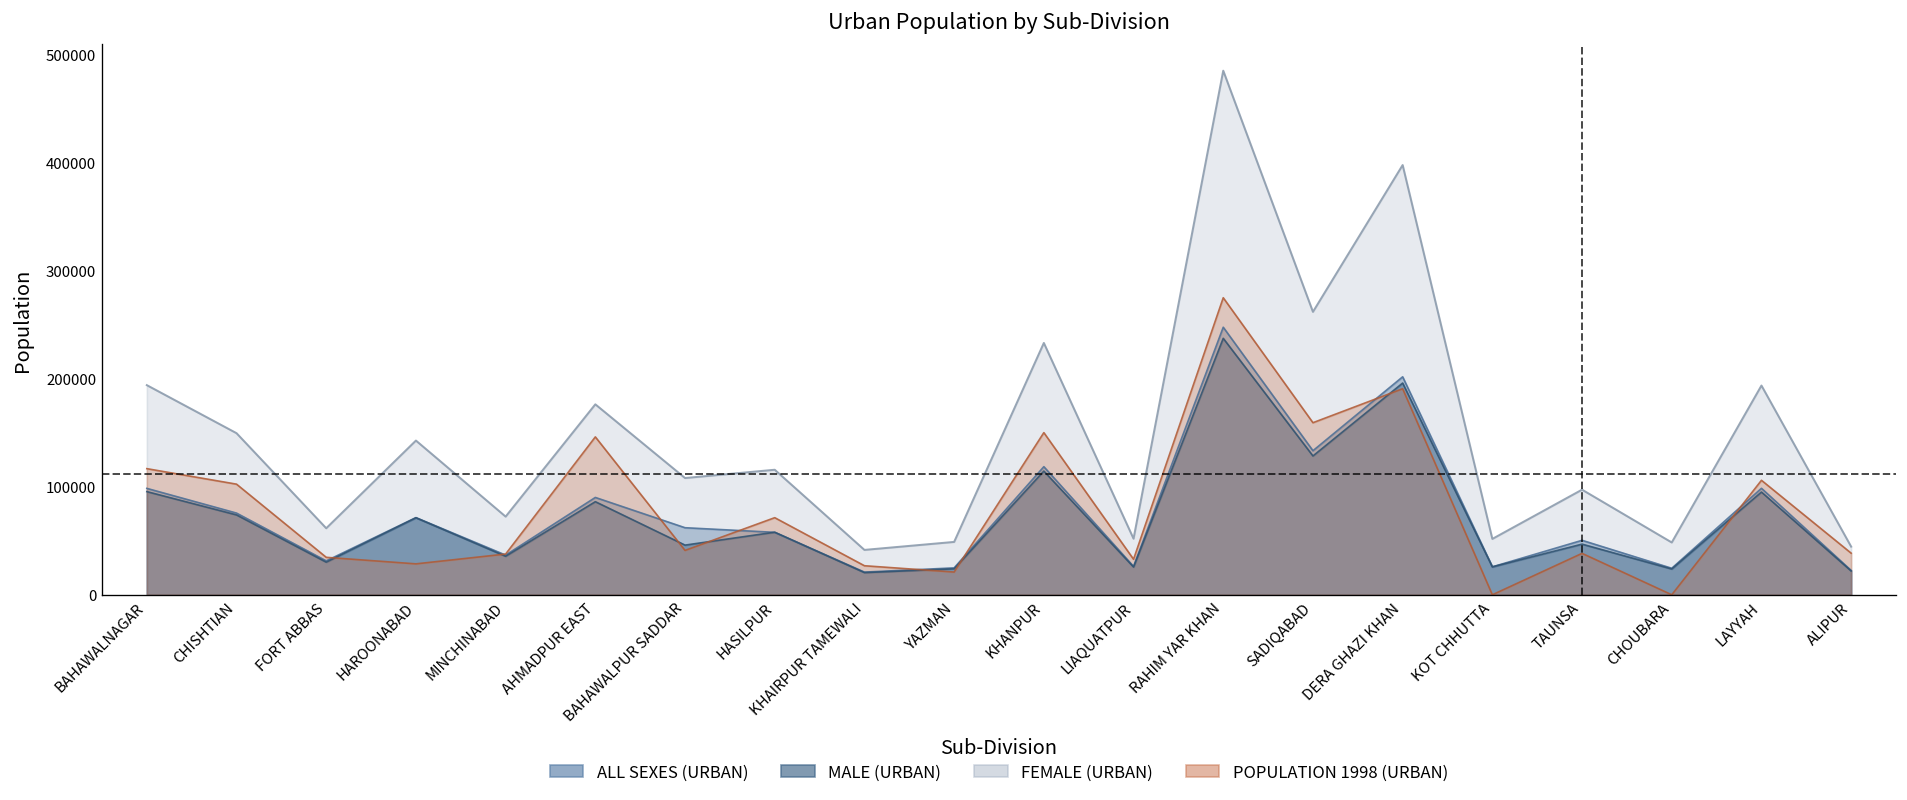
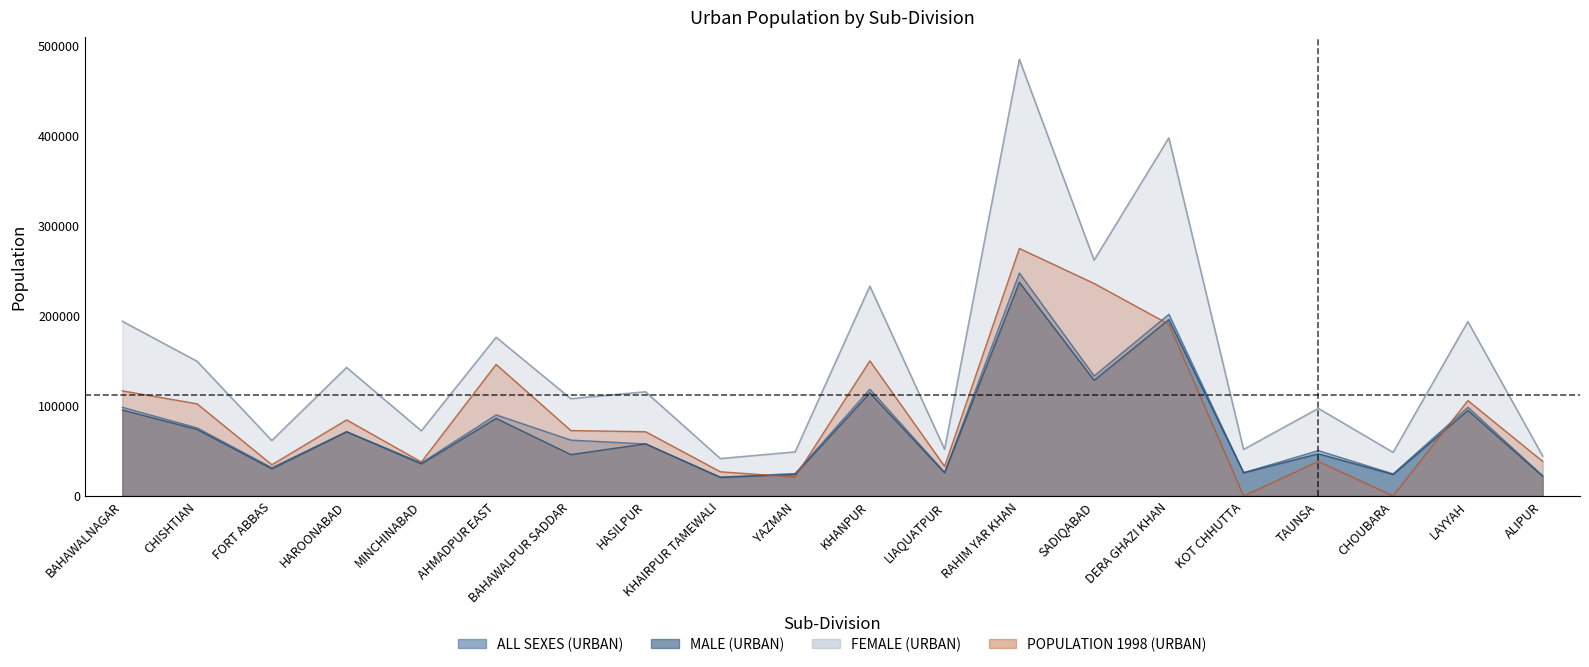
  {
    "POPULATION 1998 (URBAN)": {
      "BAHAWALNAGAR": 120000,
      "CHISHTIAN": 100000,
      "FORT ABBAS": 30000,
-     "HAROONABAD": 30000,
+     "HAROONABAD": 80000,
      "AHMADPUR EAST": 150000,
-     "BAHAWALPUR SADDAR": 40000,
+     "BAHAWALPUR SADDAR": 70000,
      "HASILPUR": 70000,
      "KHAIRPUR TAMEWALI": 30000,
      "YAZMAN": 20000,
      "KHANPUR": 150000,
      "LIAQUATPUR": 30000,
      "RAHIM YAR KHAN": 270000,
-     "SADIQABAD": 160000,
+     "SADIQABAD": 240000,
      "DERA GHAZI KHAN": 190000,
      "KOT CHHUTTA": 0,
      "TAUNSA": 40000,
      "CHOUBARA": 0,
      "LAYYAH": 110000,
      "ALIPUR": 40000
    }
  }
